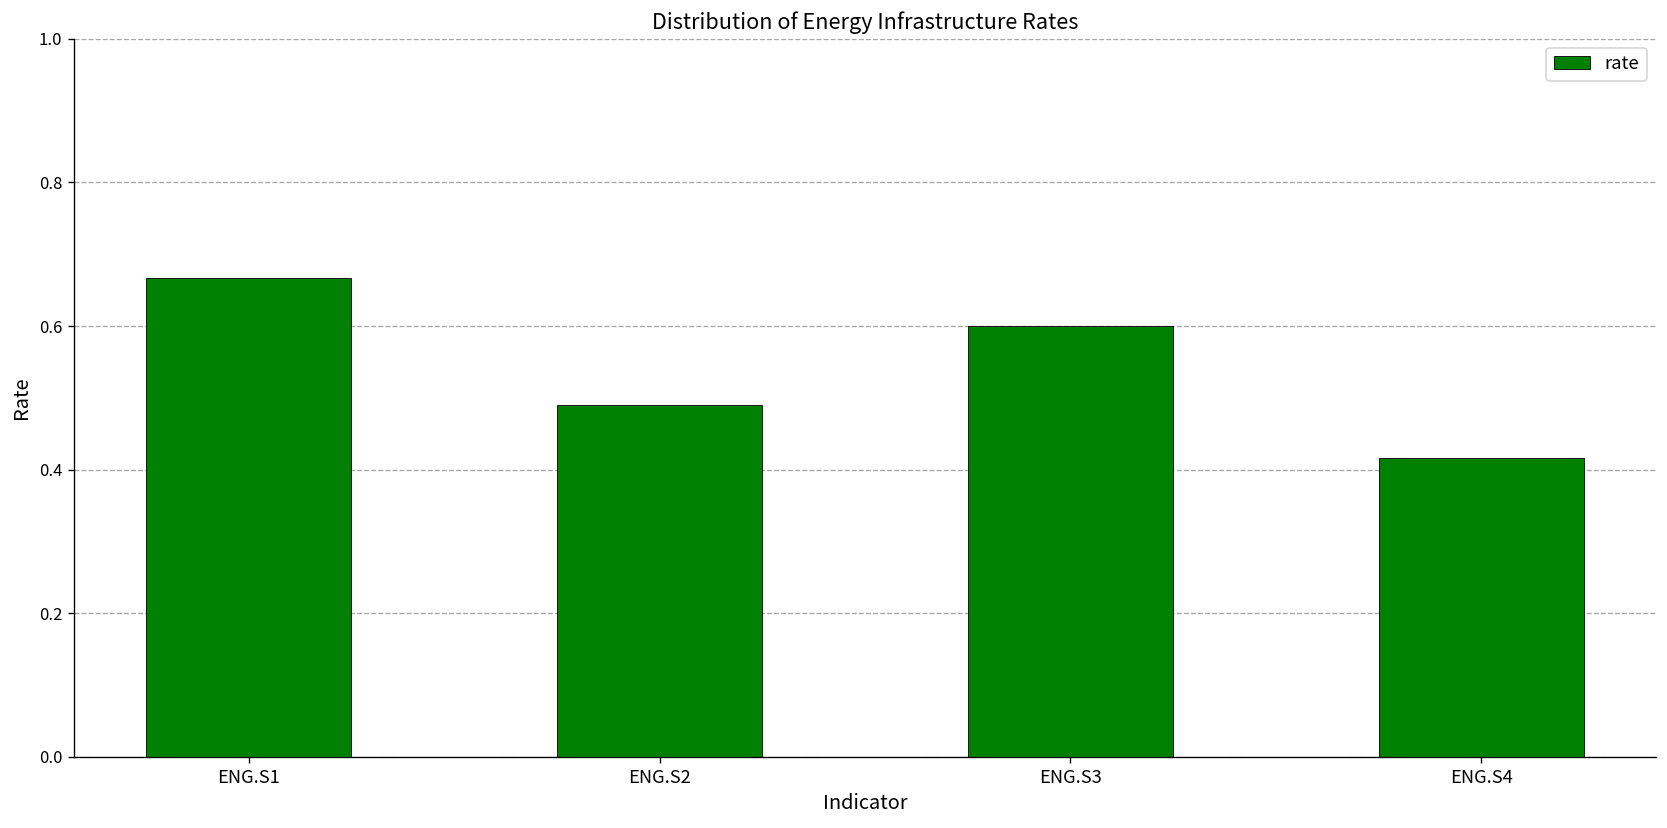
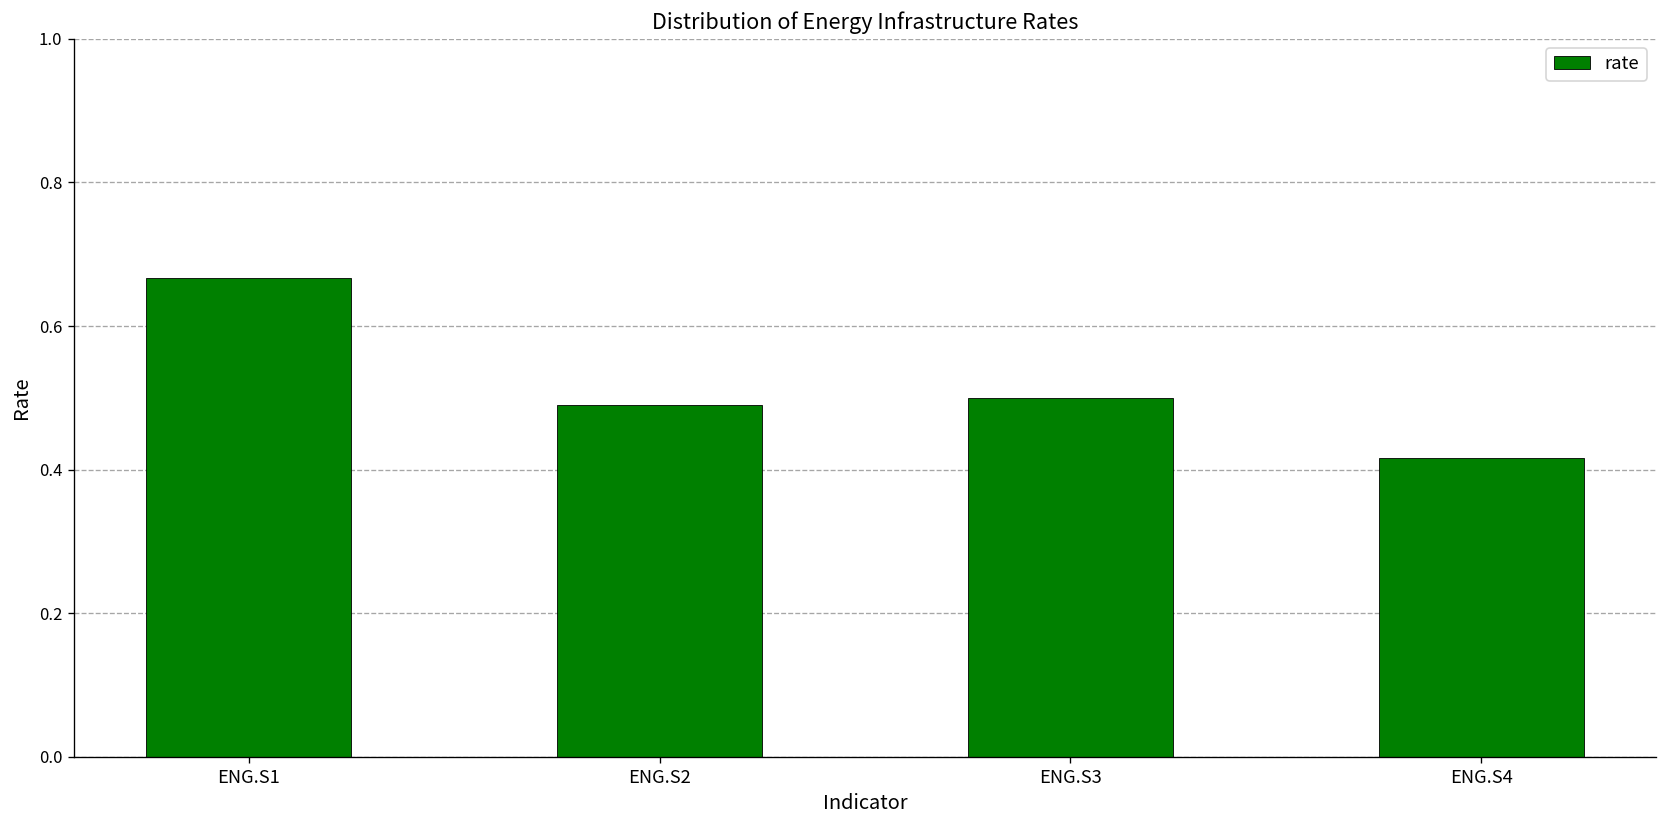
  {
    "ENG.S1": 0.67,
    "ENG.S2": 0.49,
-   "ENG.S3": 0.6,
+   "ENG.S3": 0.5,
    "ENG.S4": 0.42
  }
